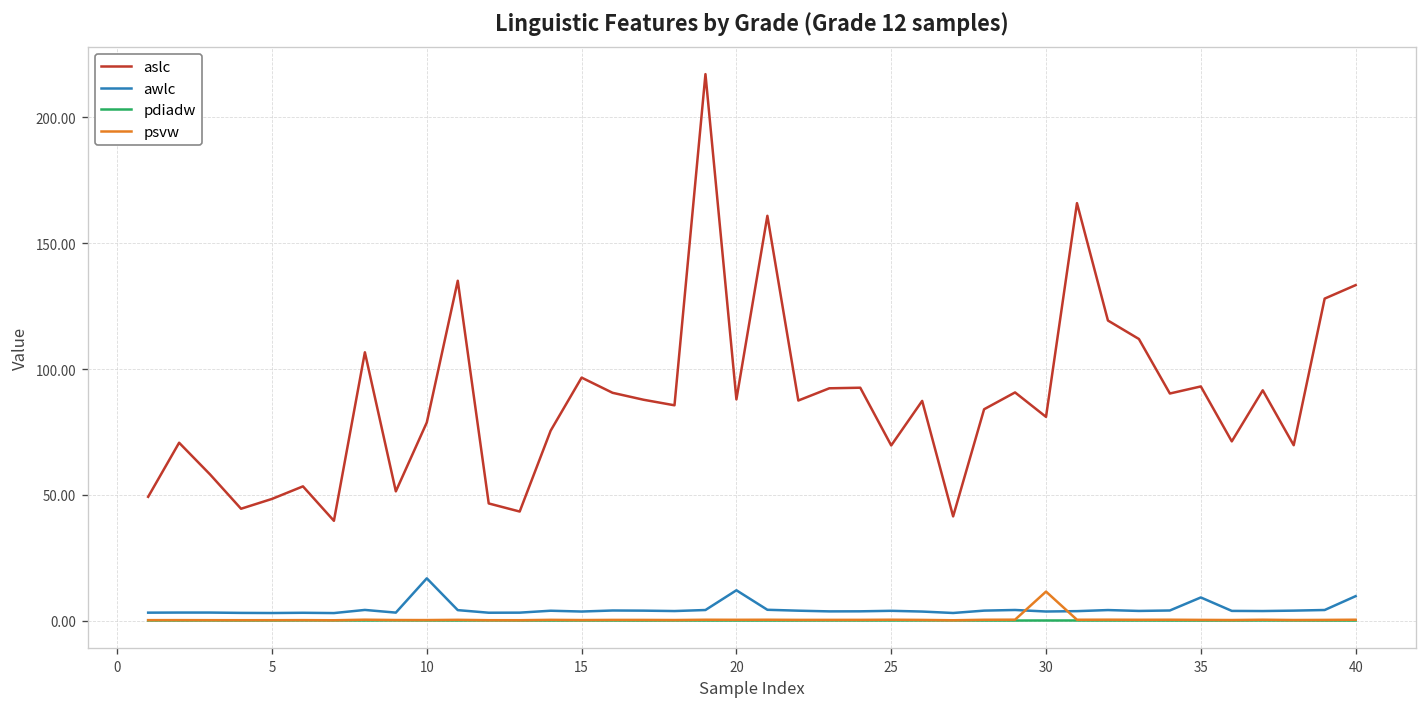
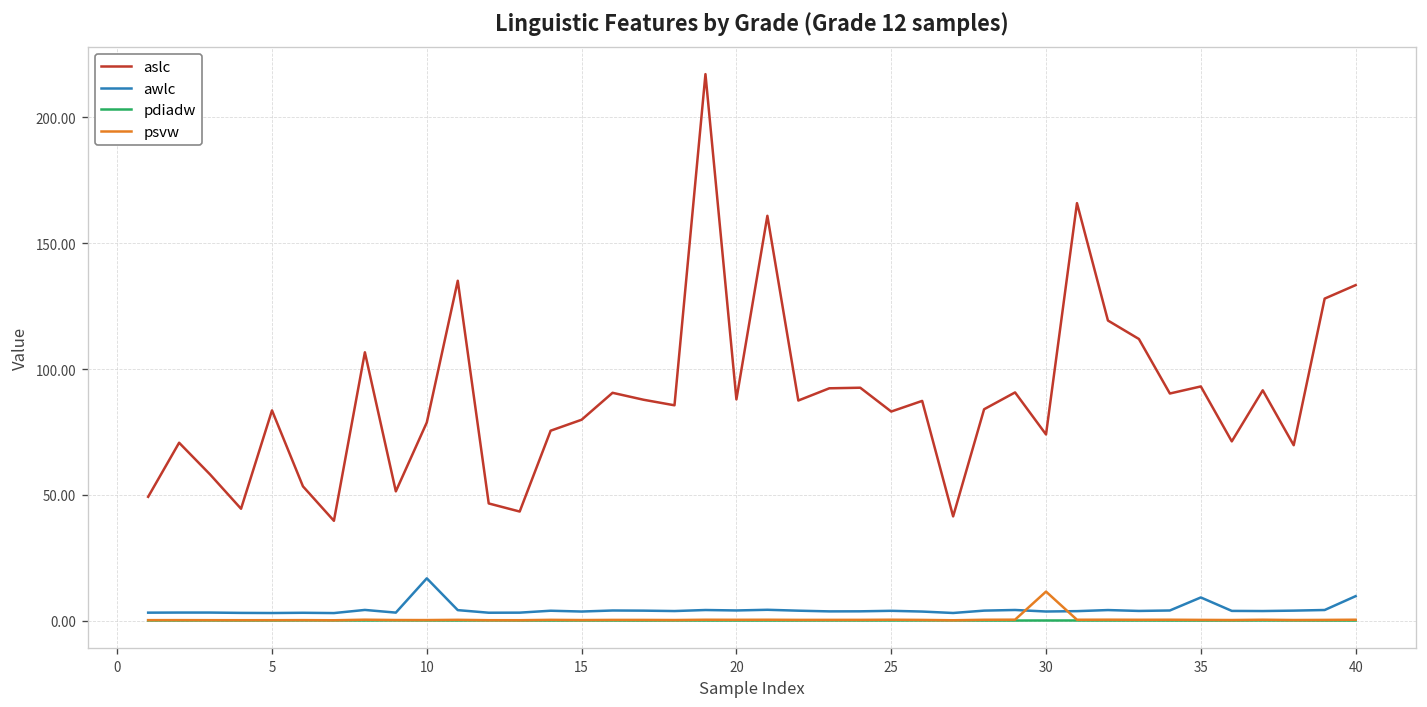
  {
    "aslc": {
-     "5": 48,
+     "5": 84,
      "10": 79,
-     "15": 97,
+     "15": 80,
      "20": 88,
-     "25": 70,
-     "30": 81,
+     "25": 83,
+     "30": 74,
      "35": 93,
      "40": 133
    },
    "awlc": {
      "5": 3,
      "10": 17,
      "15": 4,
-     "20": 12,
+     "20": 4,
      "25": 4,
      "30": 4,
      "35": 9,
      "40": 10
    },
    "pdiadw": {
      "30": 0
    },
    "psvw": {
      "30": 12
    }
  }
